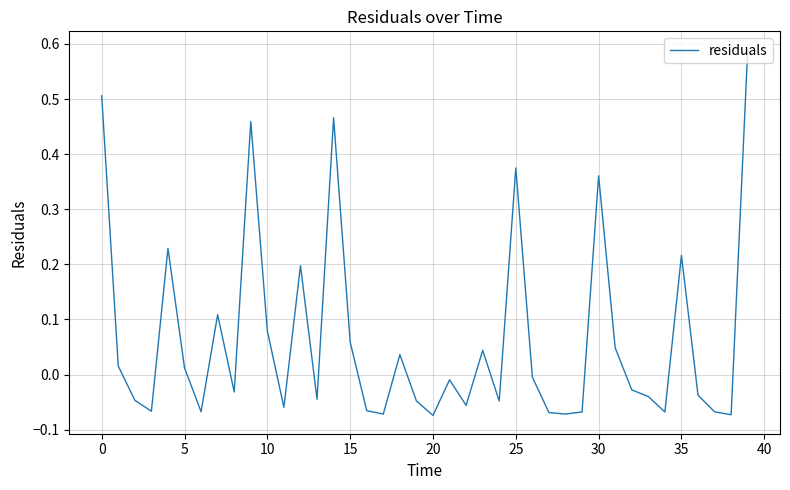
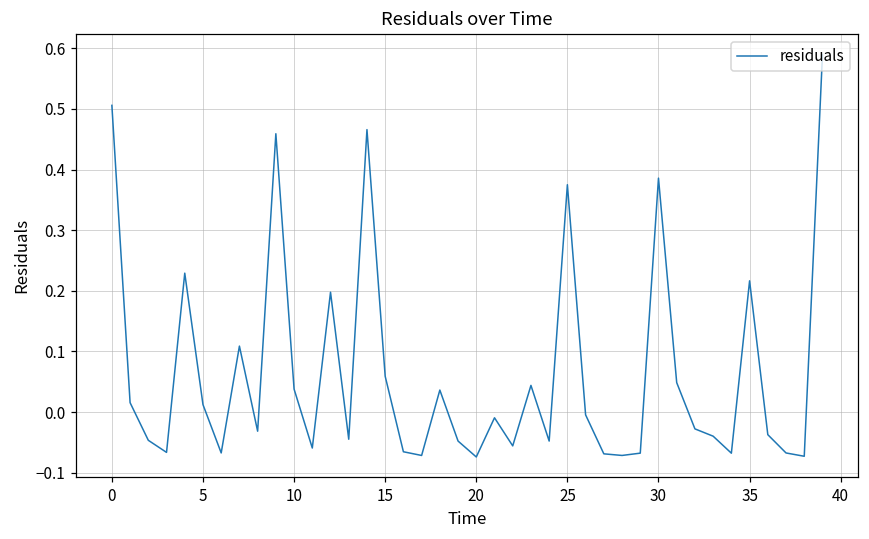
  {
    "0": 0.51,
    "5": 0.01,
-   "10": 0.08,
+   "10": 0.04,
    "15": 0.06,
    "20": -0.07,
    "25": 0.37,
-   "30": 0.36,
+   "30": 0.39,
    "35": 0.22
  }
